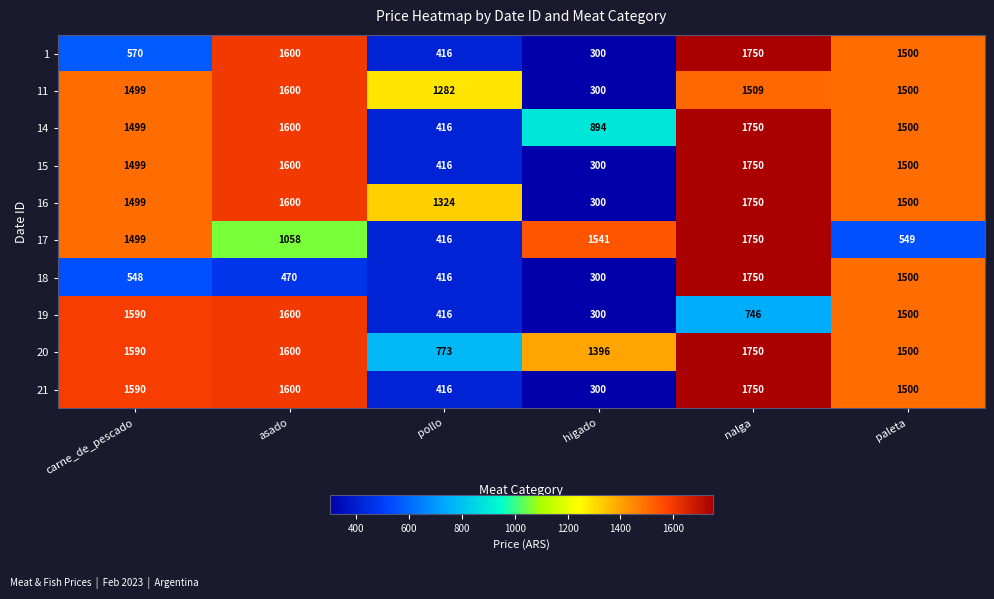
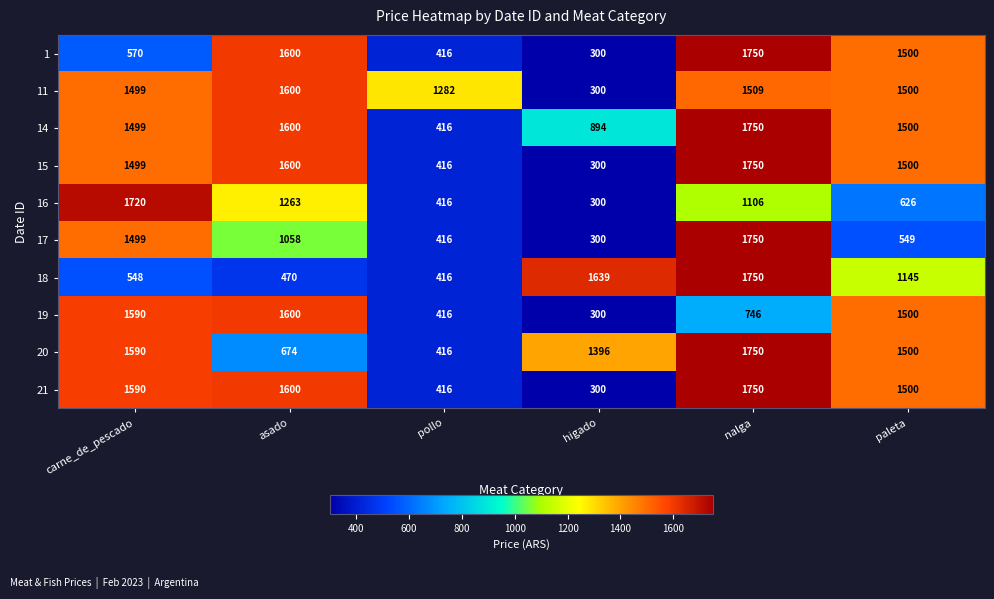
  {
    "1": {
      "carne_de_pescado": 570,
      "asado": 1600,
      "pollo": 416,
      "higado": 300,
      "nalga": 1750,
      "paleta": 1500
    },
    "11": {
      "carne_de_pescado": 1499,
      "asado": 1600,
      "pollo": 1282,
      "higado": 300,
      "nalga": 1509,
      "paleta": 1500
    },
    "14": {
      "carne_de_pescado": 1499,
      "asado": 1600,
      "pollo": 416,
      "higado": 894,
      "nalga": 1750,
      "paleta": 1500
    },
    "15": {
      "carne_de_pescado": 1499,
      "asado": 1600,
      "pollo": 416,
      "higado": 300,
      "nalga": 1750,
      "paleta": 1500
    },
    "16": {
-     "carne_de_pescado": 1499,
-     "asado": 1600,
-     "pollo": 1324,
+     "carne_de_pescado": 1720,
+     "asado": 1263,
+     "pollo": 416,
      "higado": 300,
-     "nalga": 1750,
-     "paleta": 1500
+     "nalga": 1106,
+     "paleta": 626
    },
    "17": {
      "carne_de_pescado": 1499,
      "asado": 1058,
      "pollo": 416,
-     "higado": 1541,
+     "higado": 300,
      "nalga": 1750,
      "paleta": 549
    },
    "18": {
      "carne_de_pescado": 548,
      "asado": 470,
      "pollo": 416,
-     "higado": 300,
+     "higado": 1639,
      "nalga": 1750,
-     "paleta": 1500
+     "paleta": 1145
    },
    "19": {
      "carne_de_pescado": 1590,
      "asado": 1600,
      "pollo": 416,
      "higado": 300,
      "nalga": 746,
      "paleta": 1500
    },
    "20": {
      "carne_de_pescado": 1590,
-     "asado": 1600,
-     "pollo": 773,
+     "asado": 674,
+     "pollo": 416,
      "higado": 1396,
      "nalga": 1750,
      "paleta": 1500
    },
    "21": {
      "carne_de_pescado": 1590,
      "asado": 1600,
      "pollo": 416,
      "higado": 300,
      "nalga": 1750,
      "paleta": 1500
    }
  }
